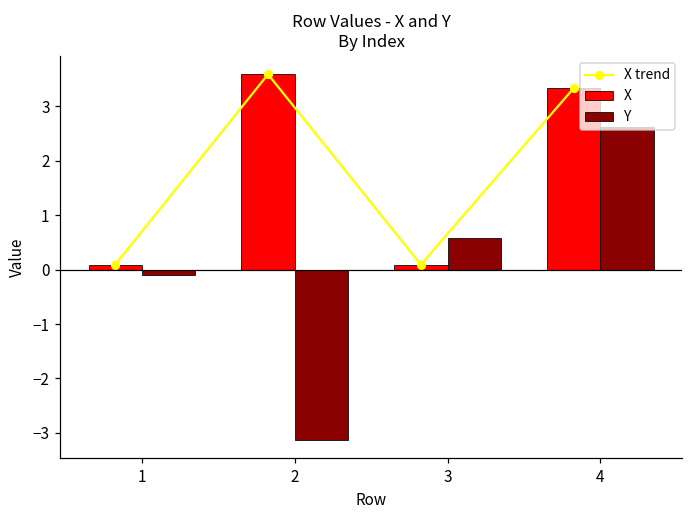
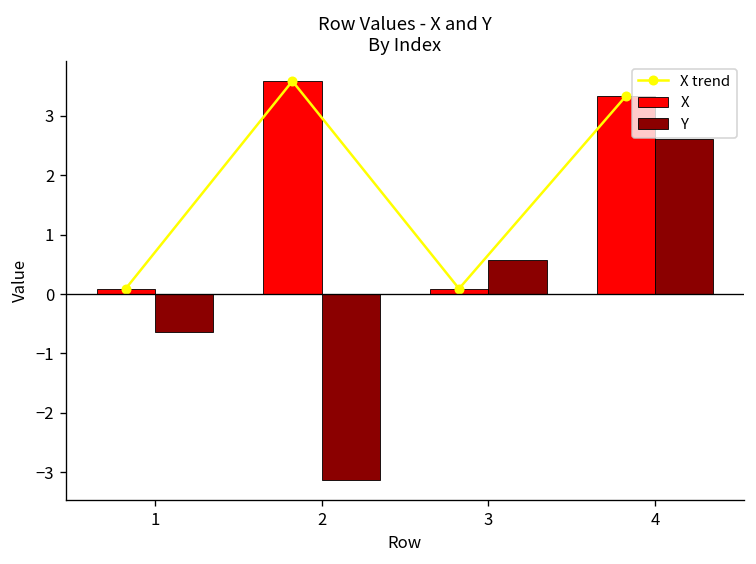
  {
    "X": {
      "1": 0.1,
      "2": 3.6,
      "3": 0.1,
      "4": 3.3
    },
    "Y": {
-     "1": -0.1,
+     "1": -0.6,
      "2": -3.1,
      "3": 0.6
    }
  }
